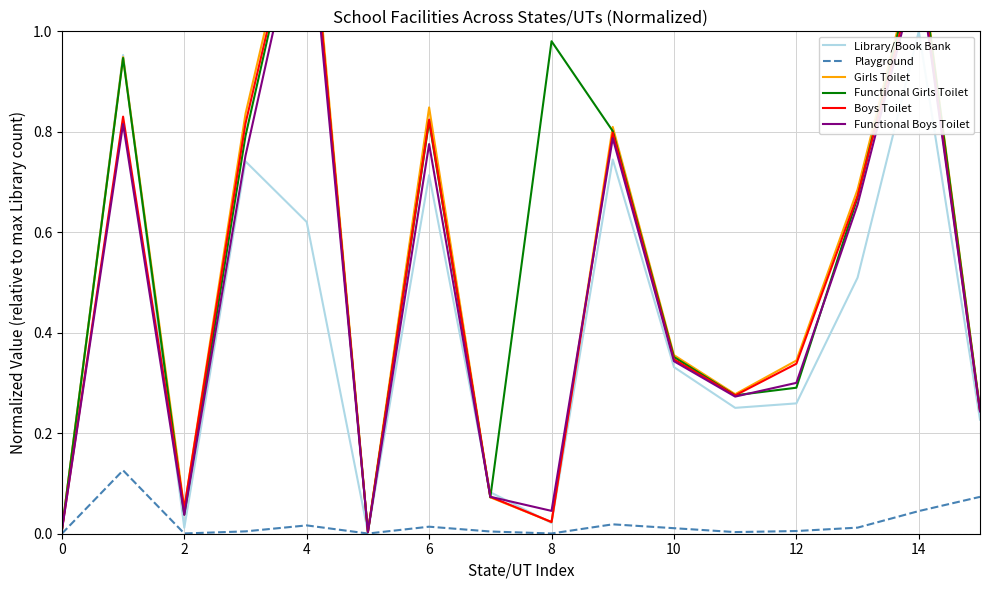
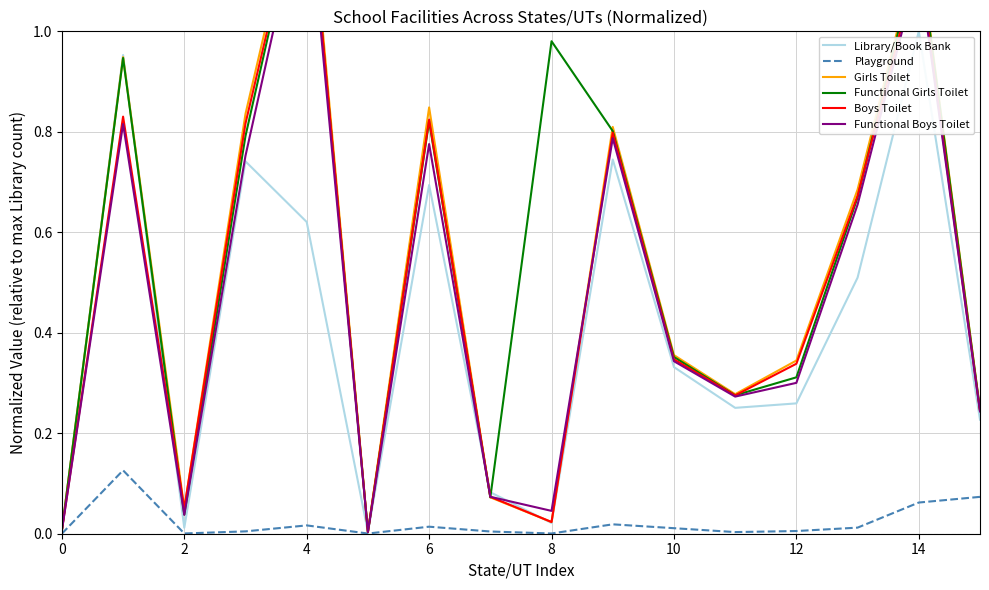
  {
    "Library/Book Bank": {
      "2": 0.01,
      "4": 0.62,
-     "6": 0.71,
+     "6": 0.69,
      "10": 0.33,
      "12": 0.26,
      "14": 1.00
    },
    "Playground": {
      "0": 0.00,
      "2": 0.00,
      "4": 0.02,
      "6": 0.01,
      "8": 0.00,
      "10": 0.01,
      "12": 0.01,
-     "14": 0.05
+     "14": 0.06
    },
    "Girls Toilet": {
      "6": 0.85,
      "12": 0.34
    },
    "Functional Girls Toilet": {
      "8": 0.98,
-     "12": 0.29
+     "12": 0.31
    },
    "Boys Toilet": {
      "12": 0.34
    },
    "Functional Boys Toilet": {
      "6": 0.78,
      "8": 0.05,
      "12": 0.30
    }
  }
